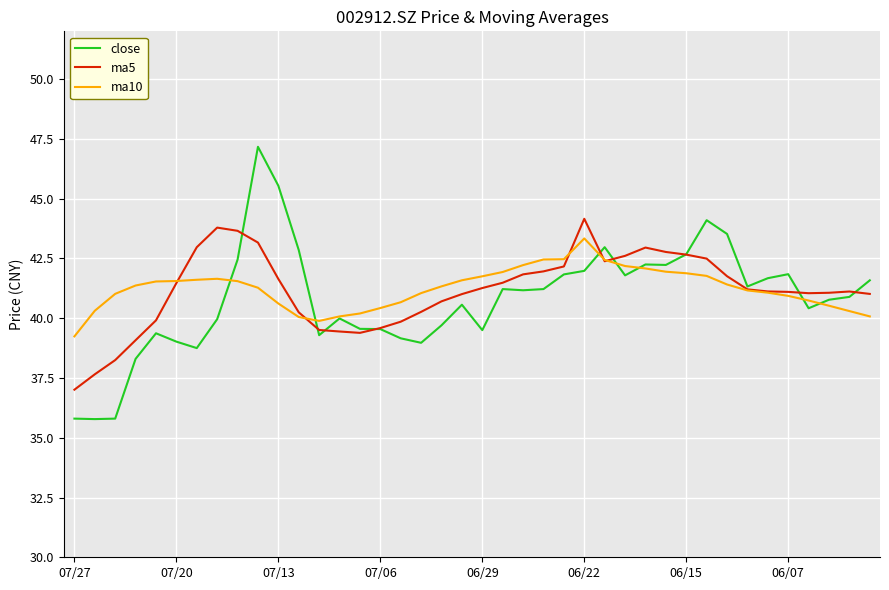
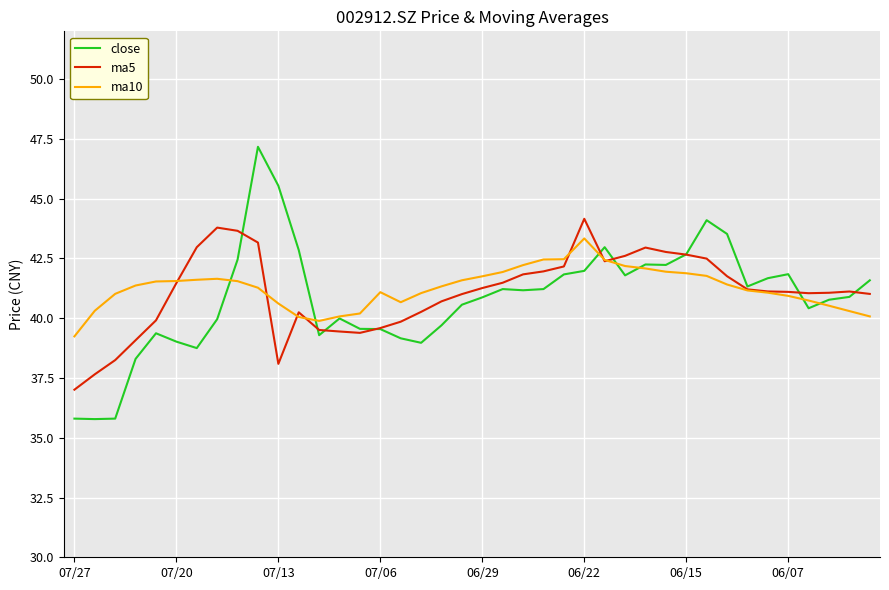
  {
    "close": {
      "07/27": 35.8,
      "07/20": 39.0,
      "07/13": 45.5,
-     "06/29": 39.5,
+     "06/29": 40.9,
      "06/22": 42.0,
      "06/07": 41.8
    },
    "ma5": {
      "07/27": 37.0,
-     "07/13": 41.6,
+     "07/13": 38.1,
      "06/29": 41.3,
      "06/22": 44.2,
      "06/07": 41.1
    },
    "ma10": {
      "07/27": 39.2,
      "07/13": 40.6,
-     "07/06": 40.4,
+     "07/06": 41.1,
      "06/29": 41.8,
      "06/22": 43.3,
      "06/15": 41.9,
      "06/07": 40.9
    }
  }
